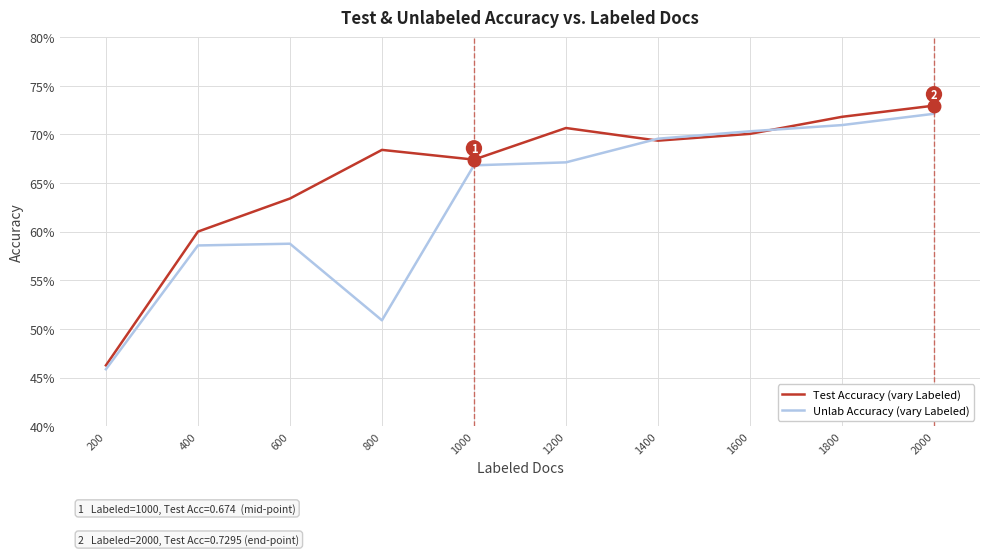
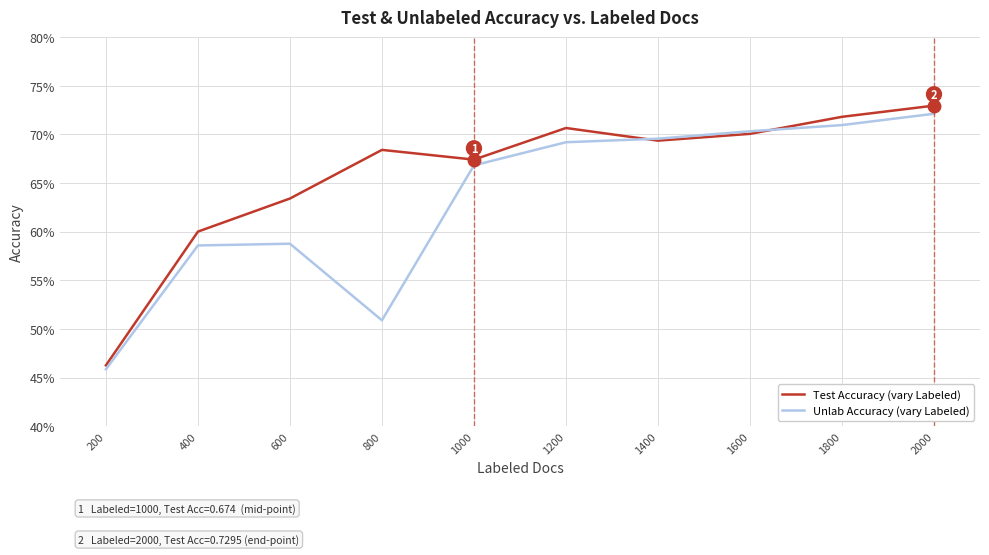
  {
    "Unlab Accuracy (vary Labeled)": {
      "200": "46%",
      "400": "59%",
      "600": "59%",
      "800": "51%",
-     "1200": "67%",
+     "1200": "69%",
      "1600": "70%",
      "1800": "71%",
      "2000": "72%"
    }
  }
